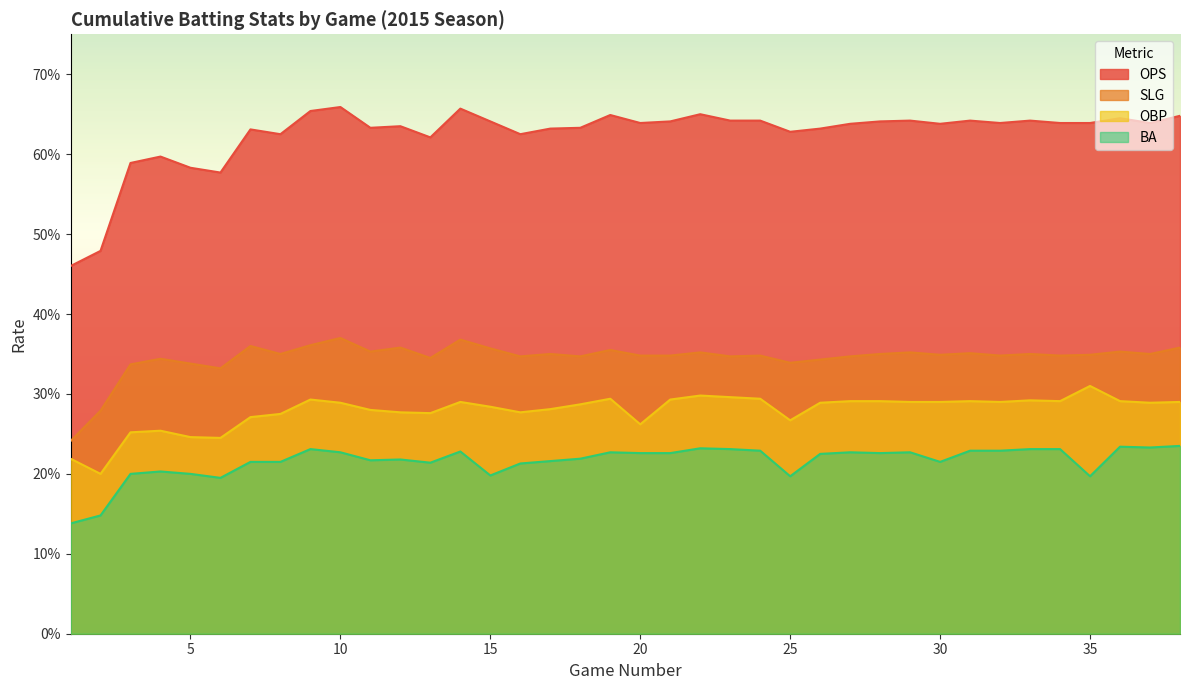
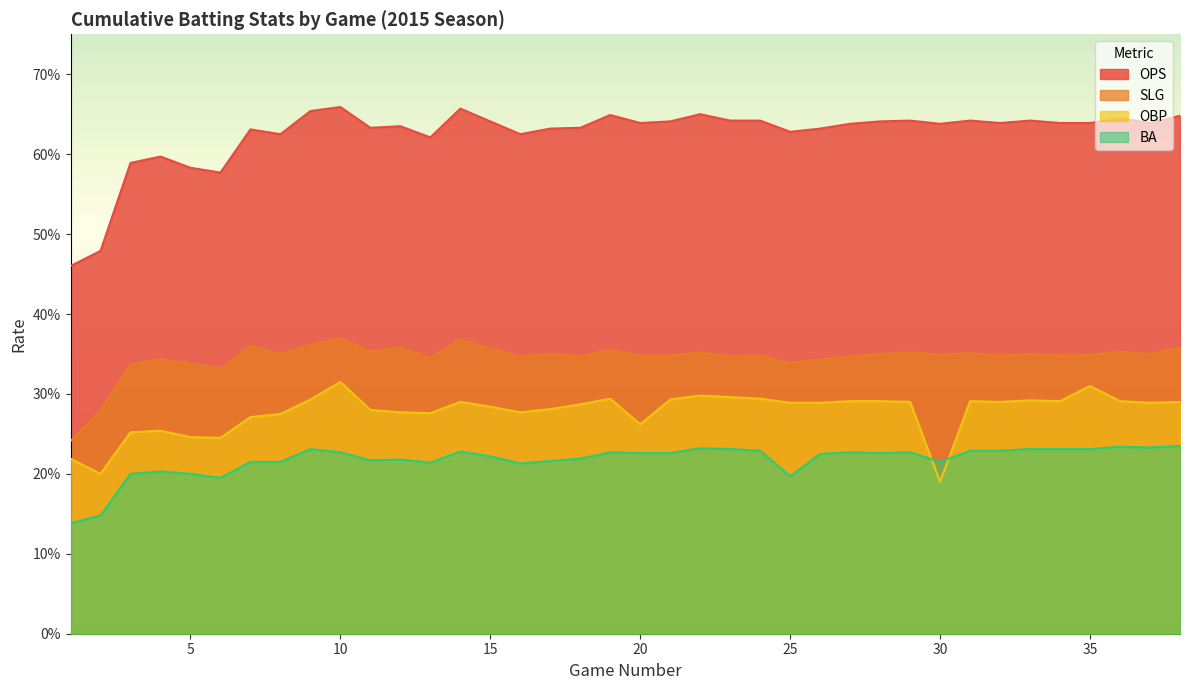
  {
    "OBP": {
      "5": "25%",
-     "10": "29%",
+     "10": "32%",
      "15": "28%",
      "20": "26%",
-     "25": "27%",
-     "30": "29%",
+     "25": "29%",
+     "30": "19%",
      "35": "31%"
    },
    "BA": {
      "5": "20%",
      "10": "23%",
-     "15": "20%",
+     "15": "22%",
      "20": "23%",
      "25": "20%",
      "30": "22%",
-     "35": "20%"
+     "35": "23%"
    }
  }
